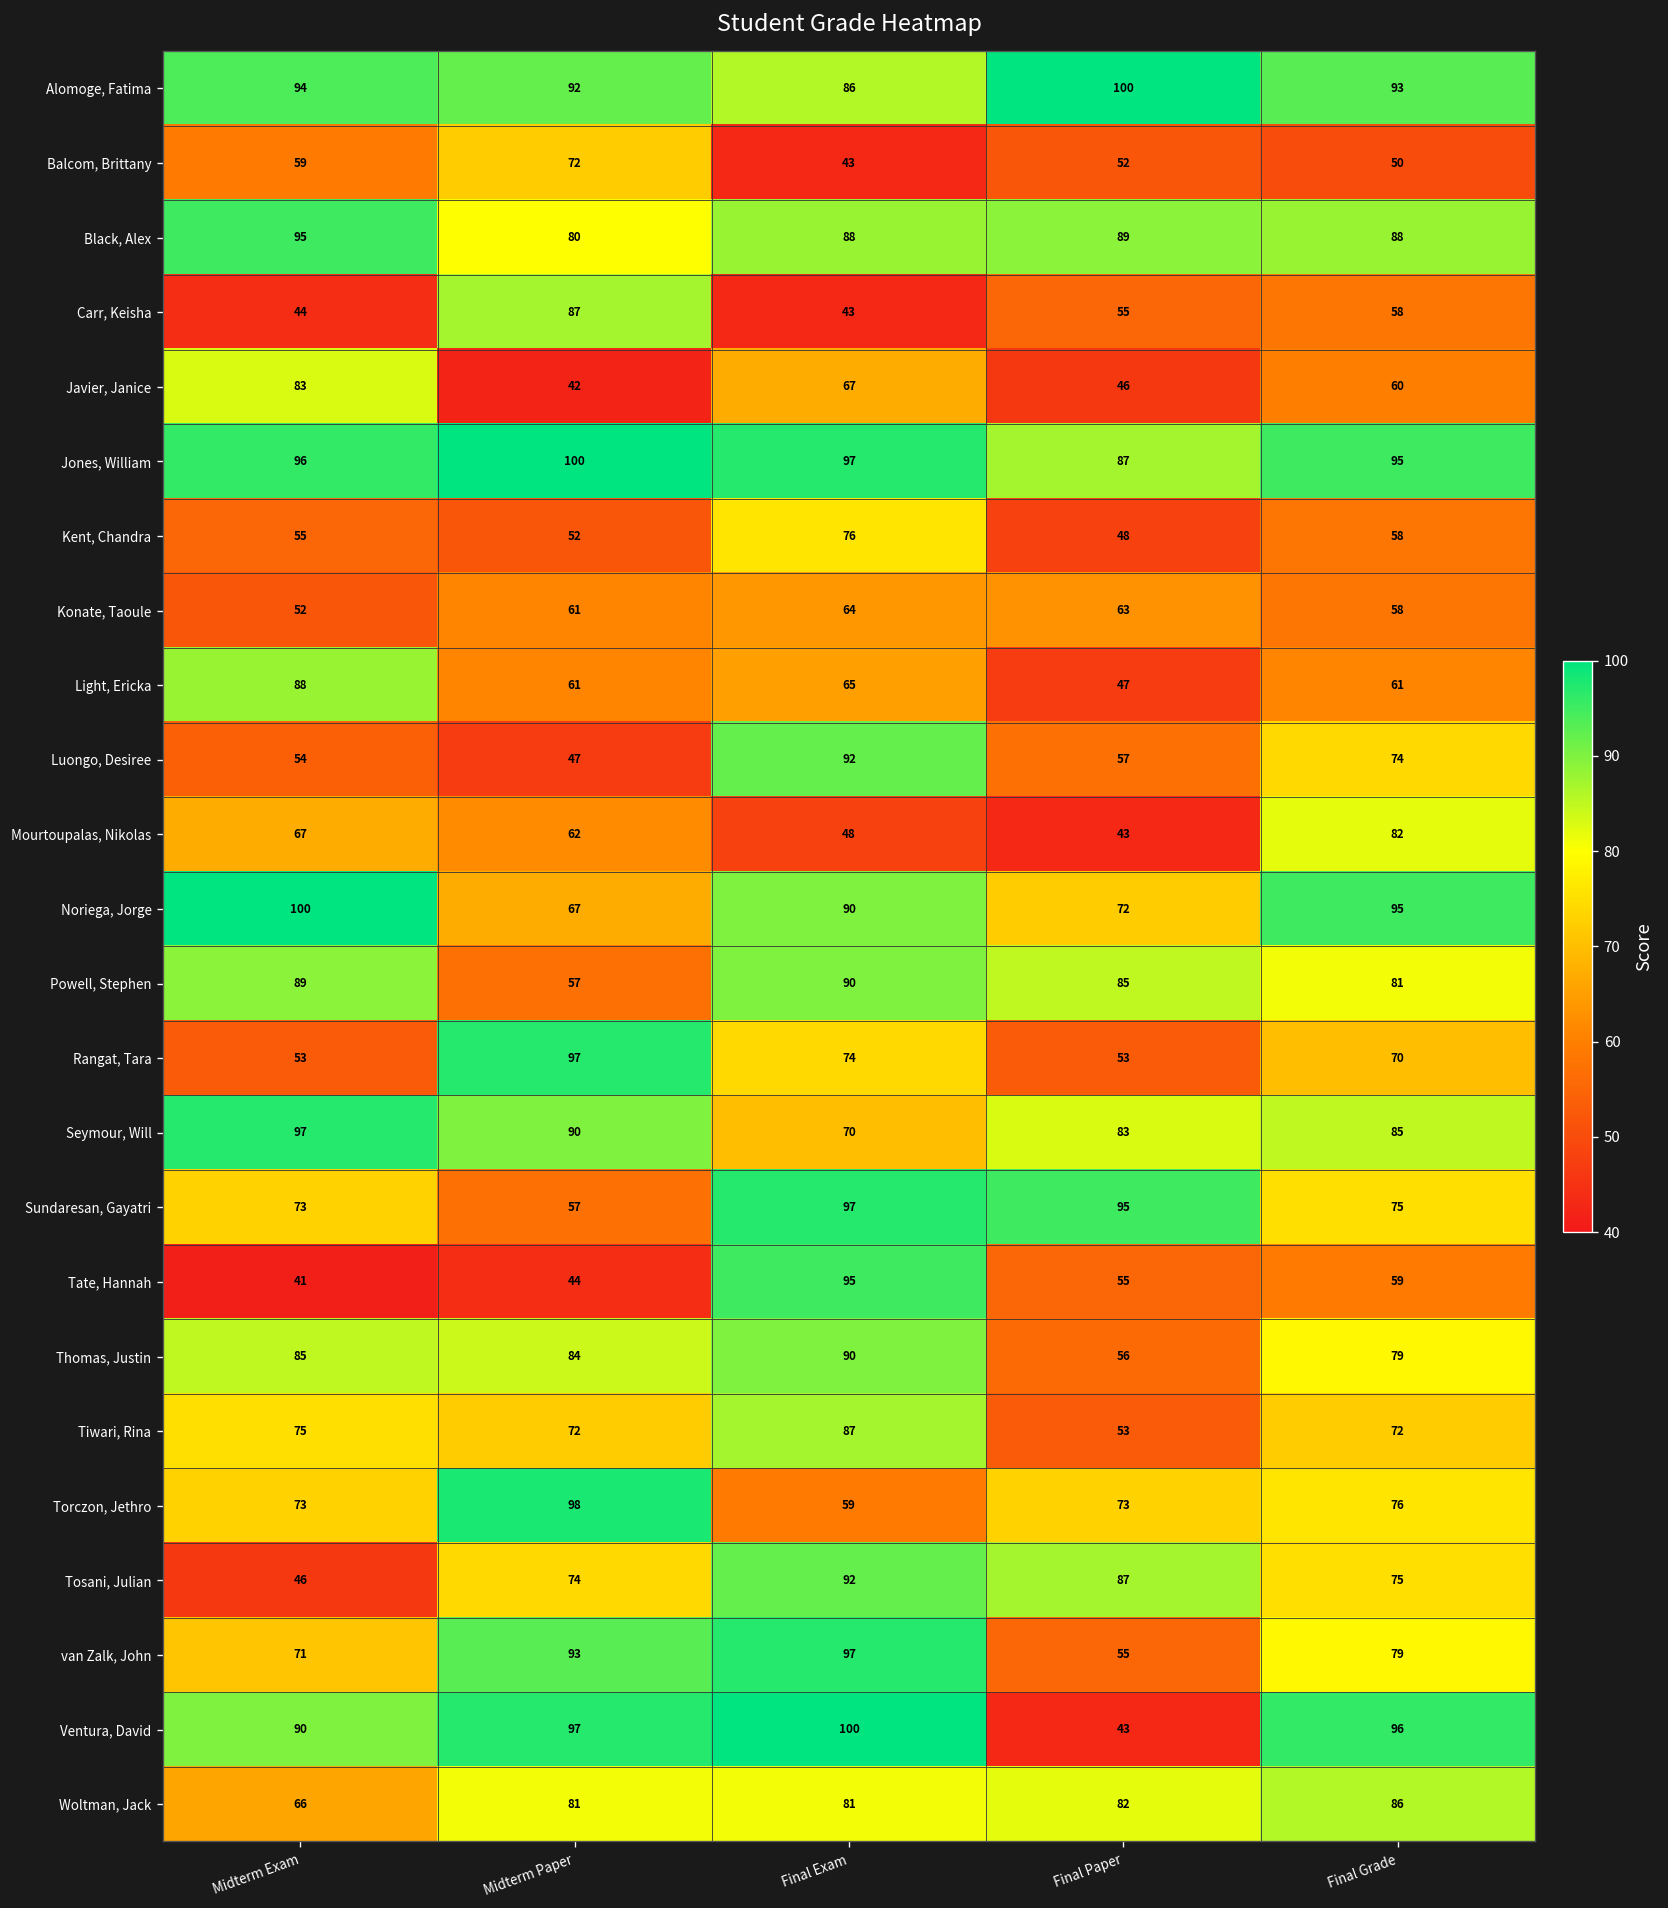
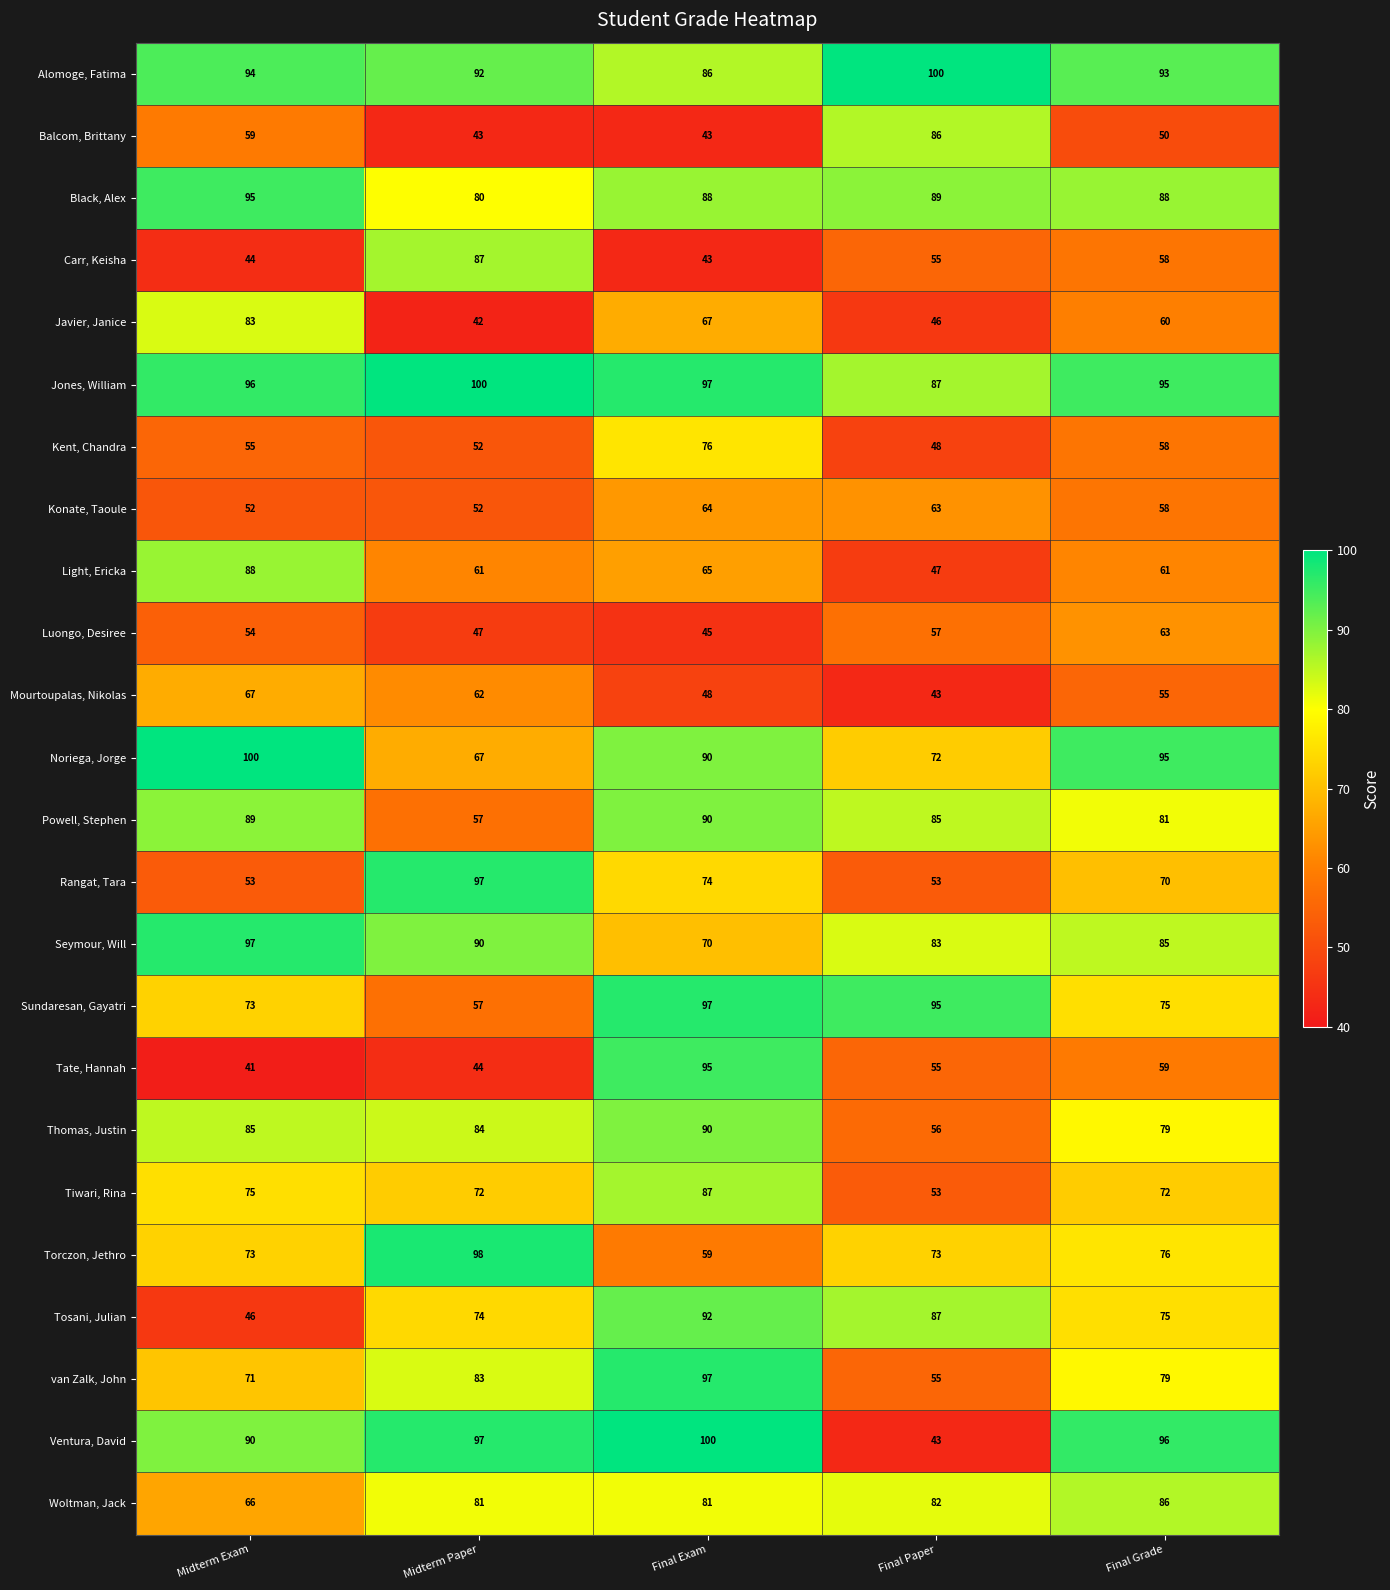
  {
    "Alomoge, Fatima": {
      "Midterm Exam": 94,
      "Midterm Paper": 92,
      "Final Exam": 86,
      "Final Paper": 100,
      "Final Grade": 93
    },
    "Balcom, Brittany": {
      "Midterm Exam": 59,
-     "Midterm Paper": 72,
+     "Midterm Paper": 43,
      "Final Exam": 43,
-     "Final Paper": 52,
+     "Final Paper": 86,
      "Final Grade": 50
    },
    "Black, Alex": {
      "Midterm Exam": 95,
      "Midterm Paper": 80,
      "Final Exam": 88,
      "Final Paper": 89,
      "Final Grade": 88
    },
    "Carr, Keisha": {
      "Midterm Exam": 44,
      "Midterm Paper": 87,
      "Final Exam": 43,
      "Final Paper": 55,
      "Final Grade": 58
    },
    "Javier, Janice": {
      "Midterm Exam": 83,
      "Midterm Paper": 42,
      "Final Exam": 67,
      "Final Paper": 46,
      "Final Grade": 60
    },
    "Jones, William": {
      "Midterm Exam": 96,
      "Midterm Paper": 100,
      "Final Exam": 97,
      "Final Paper": 87,
      "Final Grade": 95
    },
    "Kent, Chandra": {
      "Midterm Exam": 55,
      "Midterm Paper": 52,
      "Final Exam": 76,
      "Final Paper": 48,
      "Final Grade": 58
    },
    "Konate, Taoule": {
      "Midterm Exam": 52,
-     "Midterm Paper": 61,
+     "Midterm Paper": 52,
      "Final Exam": 64,
      "Final Paper": 63,
      "Final Grade": 58
    },
    "Light, Ericka": {
      "Midterm Exam": 88,
      "Midterm Paper": 61,
      "Final Exam": 65,
      "Final Paper": 47,
      "Final Grade": 61
    },
    "Luongo, Desiree": {
      "Midterm Exam": 54,
      "Midterm Paper": 47,
-     "Final Exam": 92,
+     "Final Exam": 45,
      "Final Paper": 57,
-     "Final Grade": 74
+     "Final Grade": 63
    },
    "Mourtoupalas, Nikolas": {
      "Midterm Exam": 67,
      "Midterm Paper": 62,
      "Final Exam": 48,
      "Final Paper": 43,
-     "Final Grade": 82
+     "Final Grade": 55
    },
    "Noriega, Jorge": {
      "Midterm Exam": 100,
      "Midterm Paper": 67,
      "Final Exam": 90,
      "Final Paper": 72,
      "Final Grade": 95
    },
    "Powell, Stephen": {
      "Midterm Exam": 89,
      "Midterm Paper": 57,
      "Final Exam": 90,
      "Final Paper": 85,
      "Final Grade": 81
    },
    "Rangat, Tara": {
      "Midterm Exam": 53,
      "Midterm Paper": 97,
      "Final Exam": 74,
      "Final Paper": 53,
      "Final Grade": 70
    },
    "Seymour, Will": {
      "Midterm Exam": 97,
      "Midterm Paper": 90,
      "Final Exam": 70,
      "Final Paper": 83,
      "Final Grade": 85
    },
    "Sundaresan, Gayatri": {
      "Midterm Exam": 73,
      "Midterm Paper": 57,
      "Final Exam": 97,
      "Final Paper": 95,
      "Final Grade": 75
    },
    "Tate, Hannah": {
      "Midterm Exam": 41,
      "Midterm Paper": 44,
      "Final Exam": 95,
      "Final Paper": 55,
      "Final Grade": 59
    },
    "Thomas, Justin": {
      "Midterm Exam": 85,
      "Midterm Paper": 84,
      "Final Exam": 90,
      "Final Paper": 56,
      "Final Grade": 79
    },
    "Tiwari, Rina": {
      "Midterm Exam": 75,
      "Midterm Paper": 72,
      "Final Exam": 87,
      "Final Paper": 53,
      "Final Grade": 72
    },
    "Torczon, Jethro": {
      "Midterm Exam": 73,
      "Midterm Paper": 98,
      "Final Exam": 59,
      "Final Paper": 73,
      "Final Grade": 76
    },
    "Tosani, Julian": {
      "Midterm Exam": 46,
      "Midterm Paper": 74,
      "Final Exam": 92,
      "Final Paper": 87,
      "Final Grade": 75
    },
    "van Zalk, John": {
      "Midterm Exam": 71,
-     "Midterm Paper": 93,
+     "Midterm Paper": 83,
      "Final Exam": 97,
      "Final Paper": 55,
      "Final Grade": 79
    },
    "Ventura, David": {
      "Midterm Exam": 90,
      "Midterm Paper": 97,
      "Final Exam": 100,
      "Final Paper": 43,
      "Final Grade": 96
    },
    "Woltman, Jack": {
      "Midterm Exam": 66,
      "Midterm Paper": 81,
      "Final Exam": 81,
      "Final Paper": 82,
      "Final Grade": 86
    }
  }
